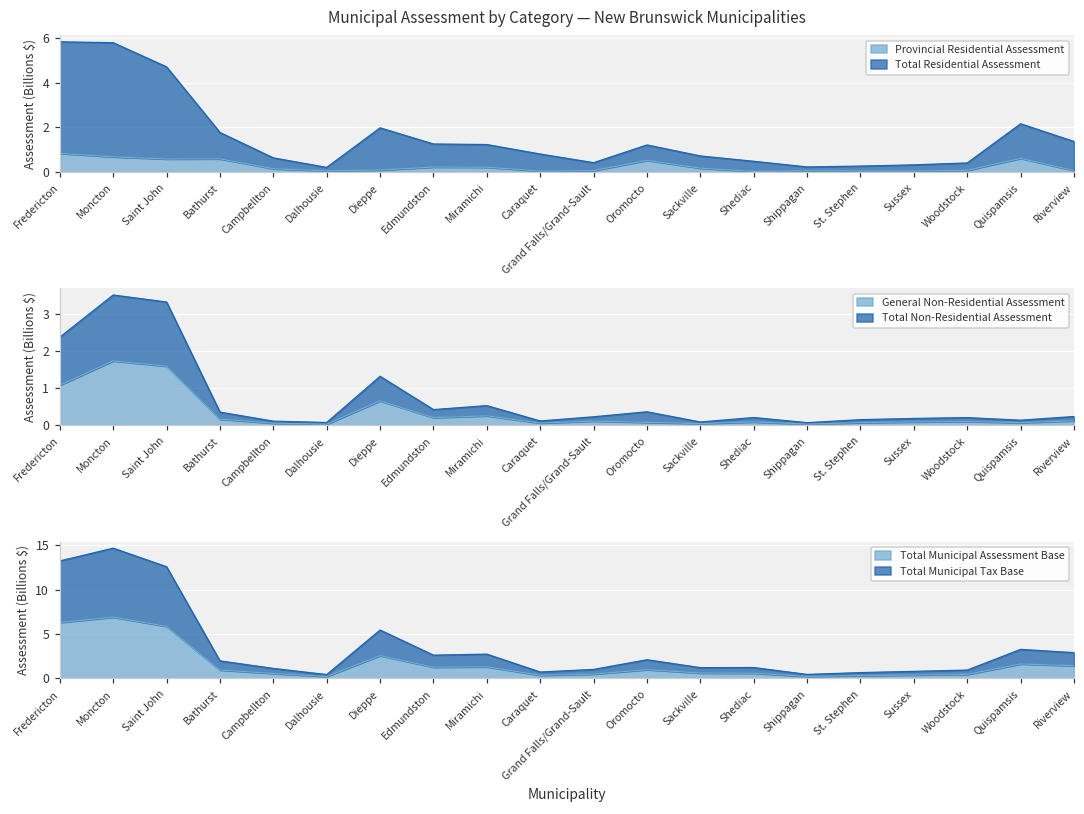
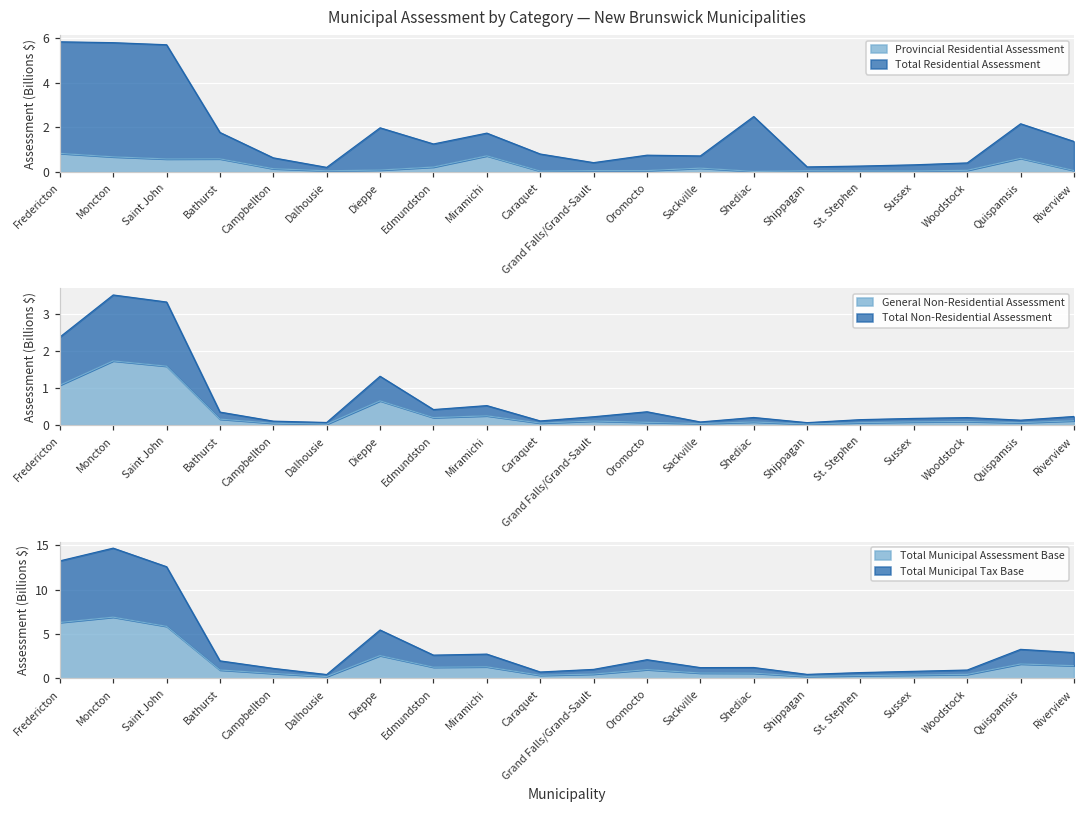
  {
    "Municipal Assessment by Category — New Brunswick Municipalities": {
      "Provincial Residential Assessment": {
        "Fredericton": 0.8,
        "Moncton": 0.7,
        "Saint John": 0.6,
        "Bathurst": 0.6,
        "Campbellton": 0.1,
        "Dalhousie": 0.1,
        "Dieppe": 0.1,
        "Edmundston": 0.2,
-       "Miramichi": 0.2,
+       "Miramichi": 0.7,
        "Caraquet": 0.0,
        "Grand Falls/Grand-Sault": 0.1,
-       "Oromocto": 0.5,
+       "Oromocto": 0.1,
        "Sackville": 0.2,
        "Shediac": 0.0,
        "Shippagan": 0.1,
        "St. Stephen": 0.0,
        "Sussex": 0.0,
        "Woodstock": 0.1,
        "Quispamsis": 0.6,
        "Riverview": 0.1
      },
      "Total Residential Assessment": {
        "Fredericton": 5.0,
        "Moncton": 5.1,
-       "Saint John": 4.1,
+       "Saint John": 5.1,
        "Bathurst": 1.2,
        "Campbellton": 0.5,
        "Dalhousie": 0.2,
        "Dieppe": 1.9,
        "Edmundston": 1.0,
        "Miramichi": 1.0,
        "Caraquet": 0.8,
        "Grand Falls/Grand-Sault": 0.4,
        "Oromocto": 0.7,
        "Sackville": 0.5,
-       "Shediac": 0.5,
+       "Shediac": 2.5,
        "Shippagan": 0.2,
        "St. Stephen": 0.2,
        "Sussex": 0.3,
        "Woodstock": 0.3,
        "Quispamsis": 1.5,
        "Riverview": 1.3
      }
    }
  }
